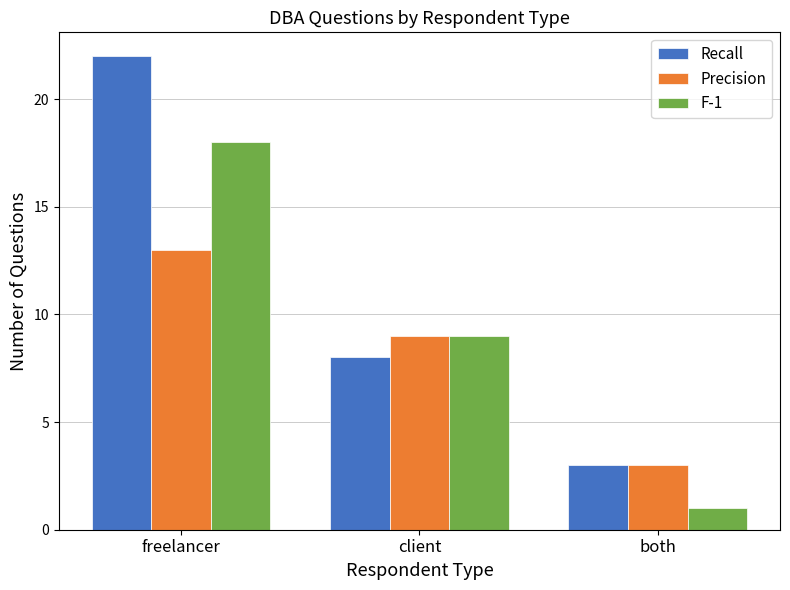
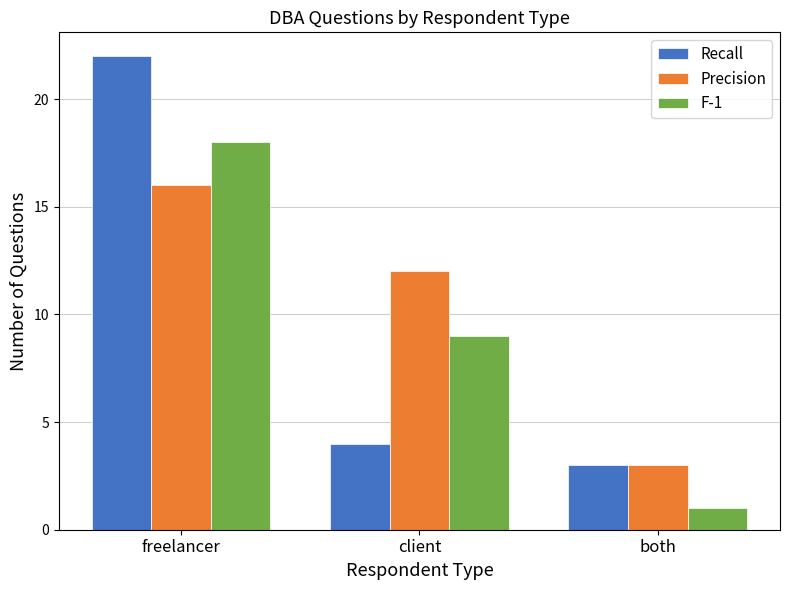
  {
    "Recall": {
      "freelancer": 22,
-     "client": 8,
+     "client": 4,
      "both": 3
    },
    "Precision": {
-     "freelancer": 13,
-     "client": 9,
+     "freelancer": 16,
+     "client": 12,
      "both": 3
    },
    "F-1": {
      "freelancer": 18,
      "client": 9,
      "both": 1
    }
  }
